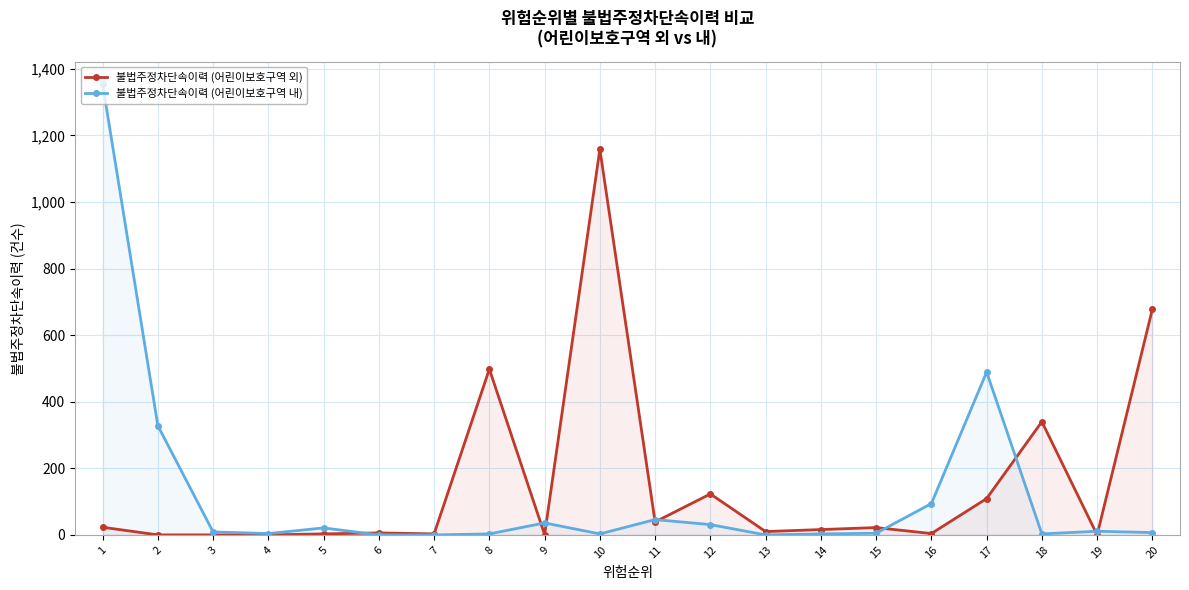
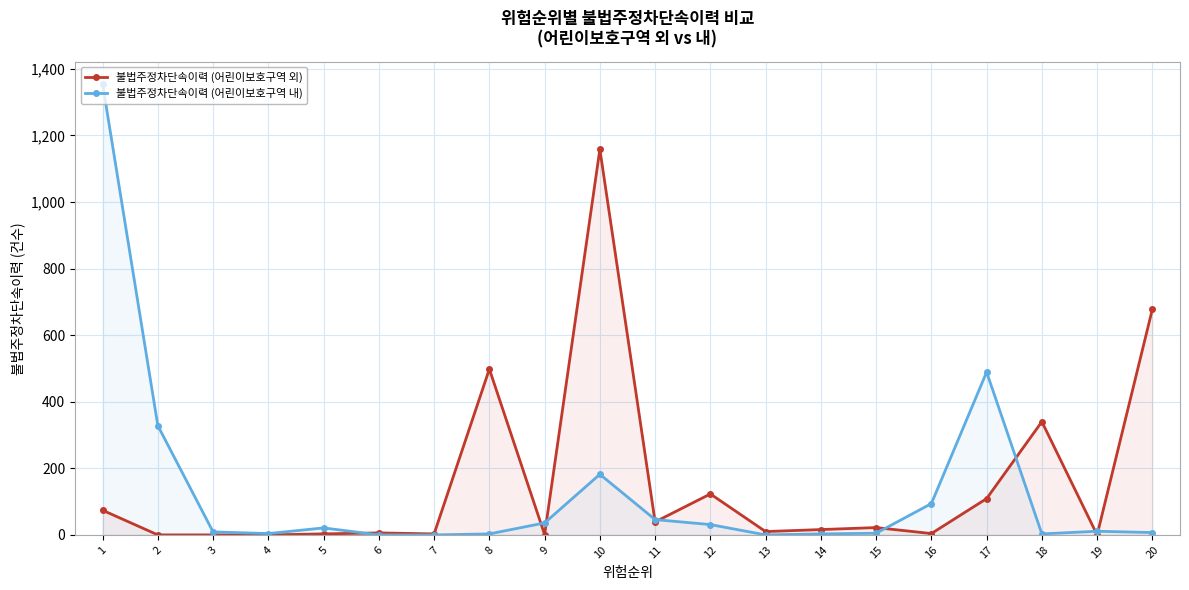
  {
    "불법주정차단속이력 (어린이보호구역 외)": {
-     "1": "20",
+     "1": "70",
      "2": "0",
      "3": "0",
      "5": "0",
      "8": "500",
      "9": "0",
      "10": "1,160",
      "12": "120",
      "13": "10",
      "14": "20",
      "15": "20",
      "16": "0",
      "17": "110",
      "18": "340",
      "19": "0",
      "20": "680"
    },
    "불법주정차단속이력 (어린이보호구역 내)": {
      "2": "330",
      "3": "10",
      "5": "20",
      "8": "0",
      "9": "40",
-     "10": "0",
+     "10": "180",
      "12": "30",
      "13": "0",
      "14": "0",
      "15": "10",
      "16": "90",
      "17": "490",
      "18": "0",
      "19": "10",
      "20": "10"
    }
  }
